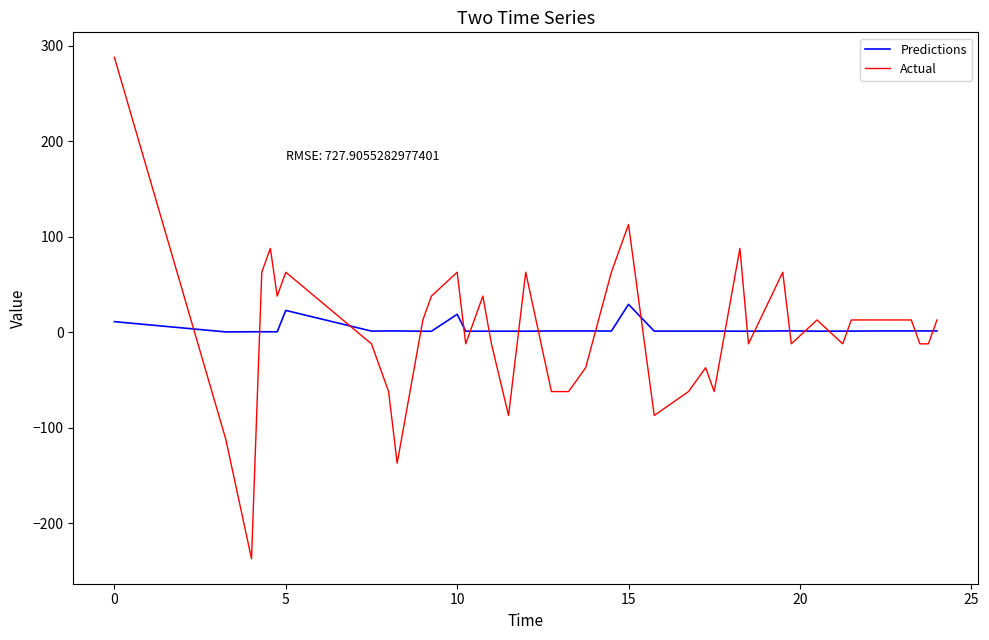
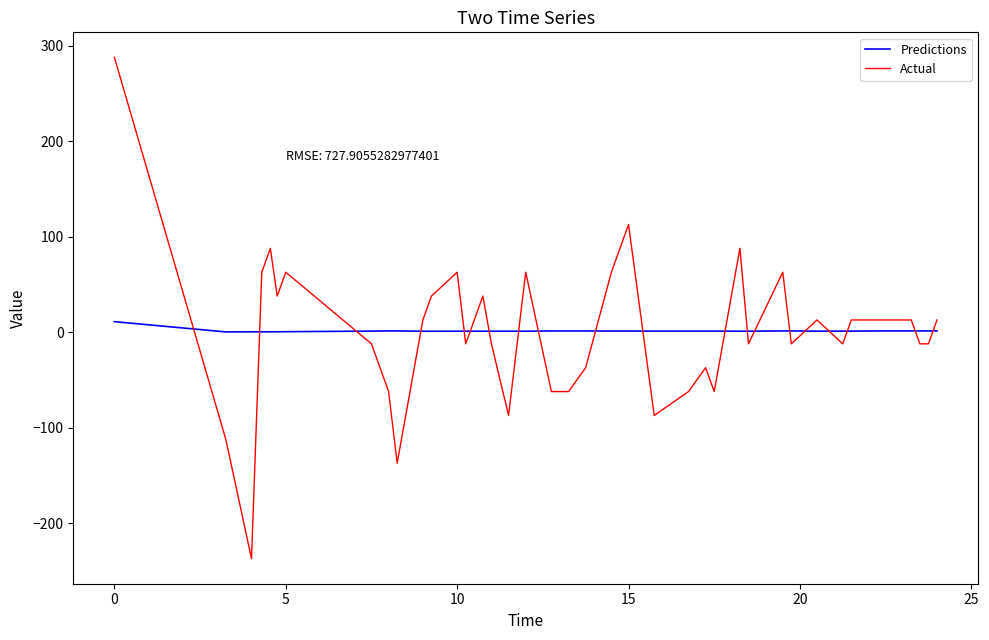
  {
    "Predictions": {
      "0": 10,
-     "5": 20,
-     "10": 20,
-     "15": 30
+     "5": 0,
+     "10": 0,
+     "15": 0
    },
    "Actual": {
      "0": 290,
      "5": 60,
      "10": 60,
      "15": 110
    }
  }
